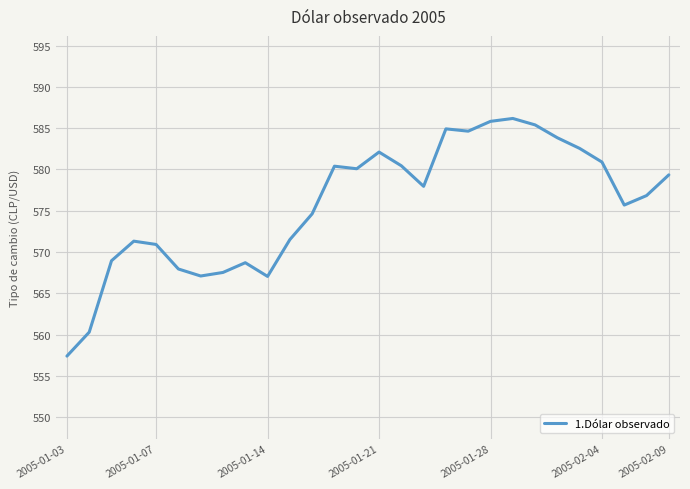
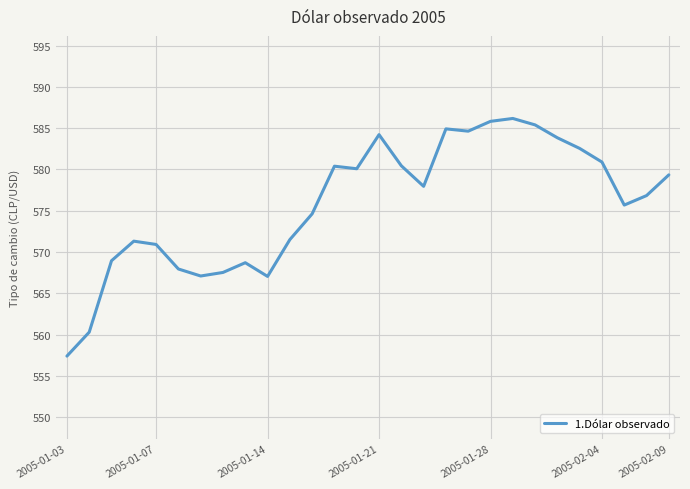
  {
    "2005-01-03": 557,
    "2005-01-07": 571,
    "2005-01-14": 567,
-   "2005-01-21": 582,
+   "2005-01-21": 584,
    "2005-01-28": 586,
    "2005-02-04": 581,
    "2005-02-09": 579
  }
